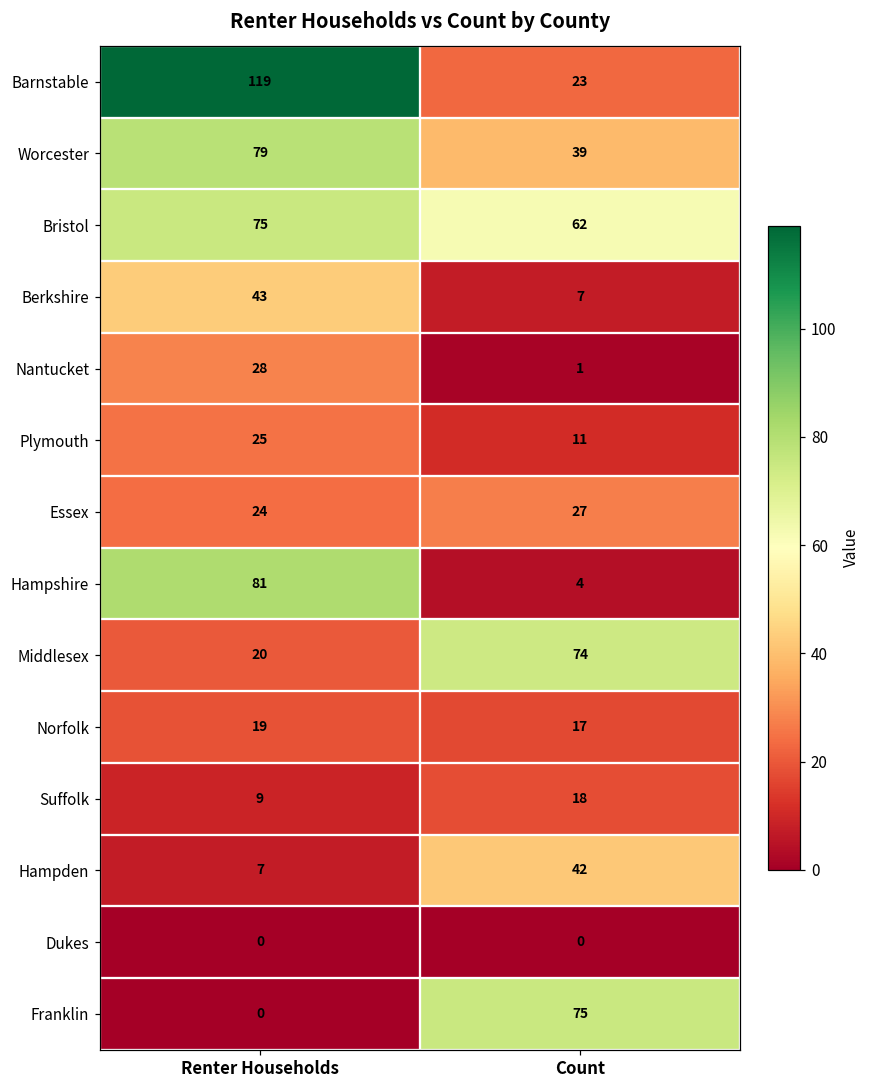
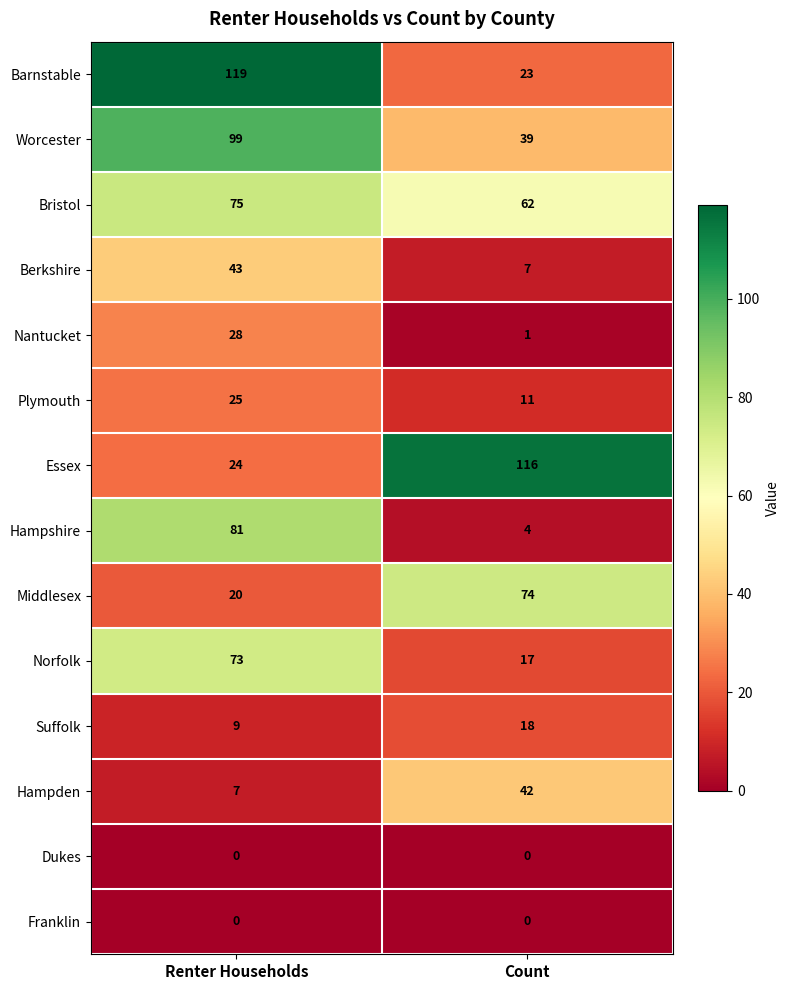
  {
    "Barnstable": {
      "Renter Households": 119,
      "Count": 23
    },
    "Worcester": {
-     "Renter Households": 79,
+     "Renter Households": 99,
      "Count": 39
    },
    "Bristol": {
      "Renter Households": 75,
      "Count": 62
    },
    "Berkshire": {
      "Renter Households": 43,
      "Count": 7
    },
    "Nantucket": {
      "Renter Households": 28,
      "Count": 1
    },
    "Plymouth": {
      "Renter Households": 25,
      "Count": 11
    },
    "Essex": {
      "Renter Households": 24,
-     "Count": 27
+     "Count": 116
    },
    "Hampshire": {
      "Renter Households": 81,
      "Count": 4
    },
    "Middlesex": {
      "Renter Households": 20,
      "Count": 74
    },
    "Norfolk": {
-     "Renter Households": 19,
+     "Renter Households": 73,
      "Count": 17
    },
    "Suffolk": {
      "Renter Households": 9,
      "Count": 18
    },
    "Hampden": {
      "Renter Households": 7,
      "Count": 42
    },
    "Dukes": {
      "Renter Households": 0,
      "Count": 0
    },
    "Franklin": {
      "Renter Households": 0,
-     "Count": 75
+     "Count": 0
    }
  }
